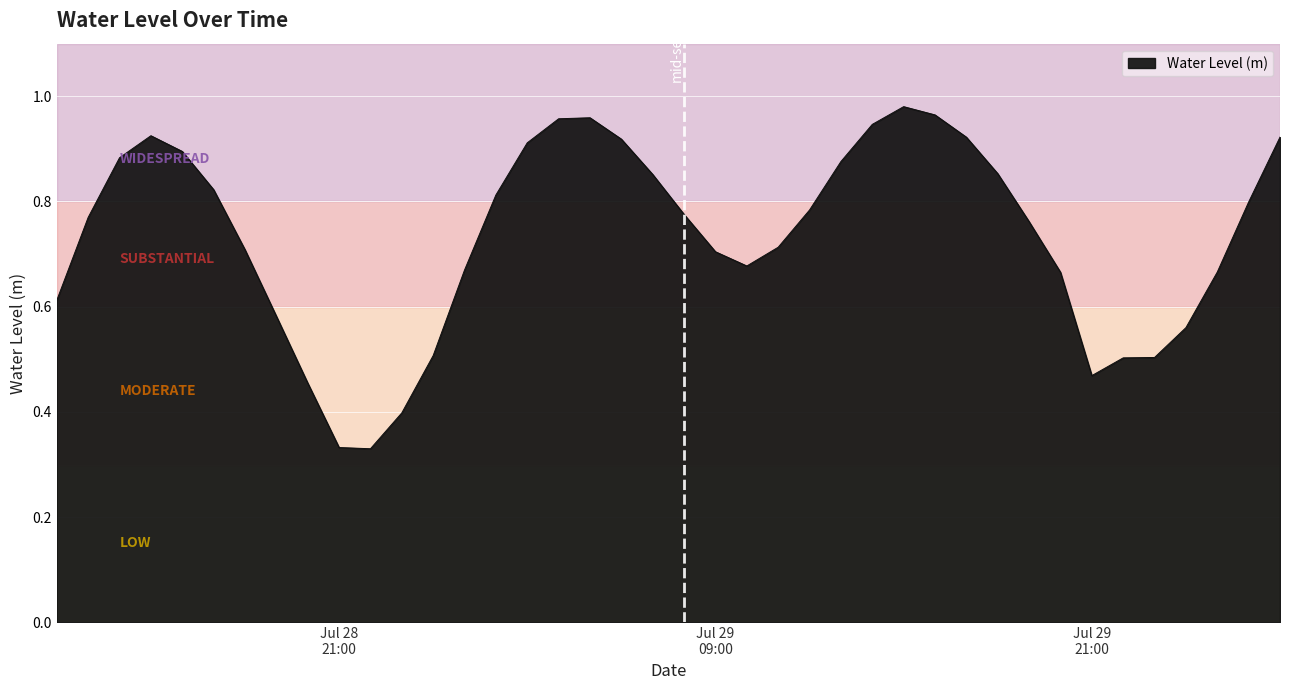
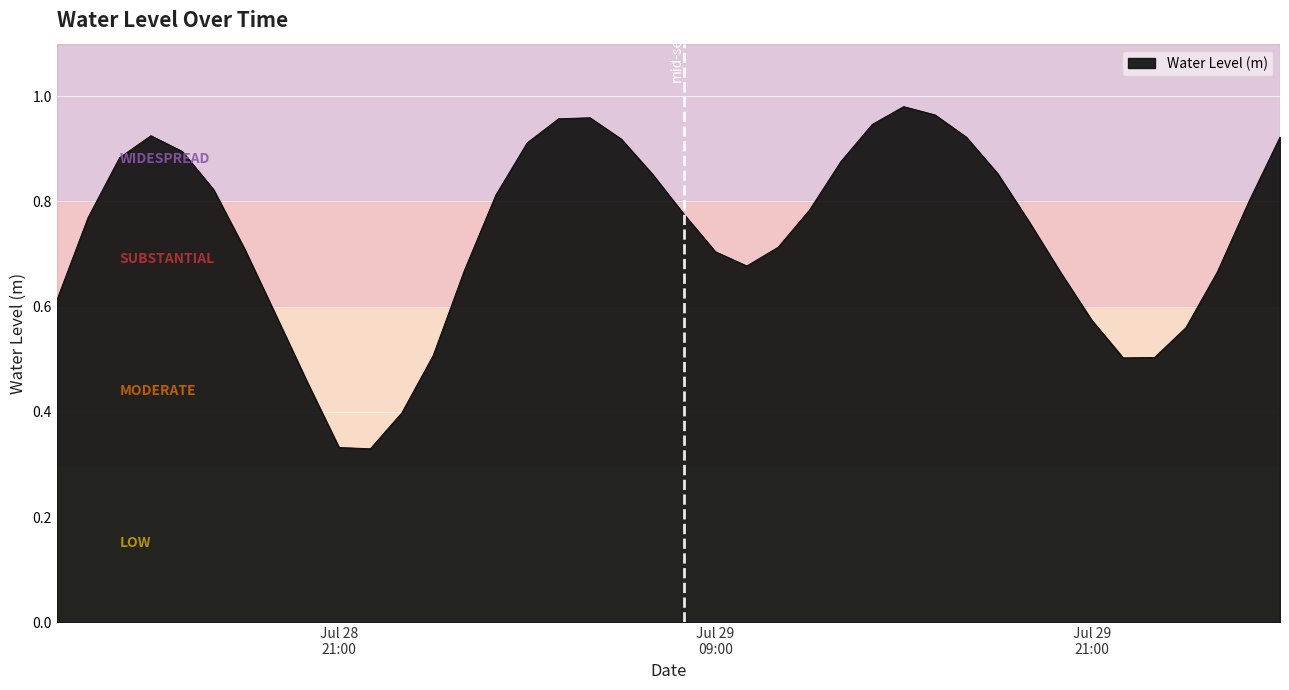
  {
    "Jul 28 21:00": 0.33,
    "Jul 29 09:00": 0.70,
-   "Jul 29 21:00": 0.47
+   "Jul 29 21:00": 0.57
  }
